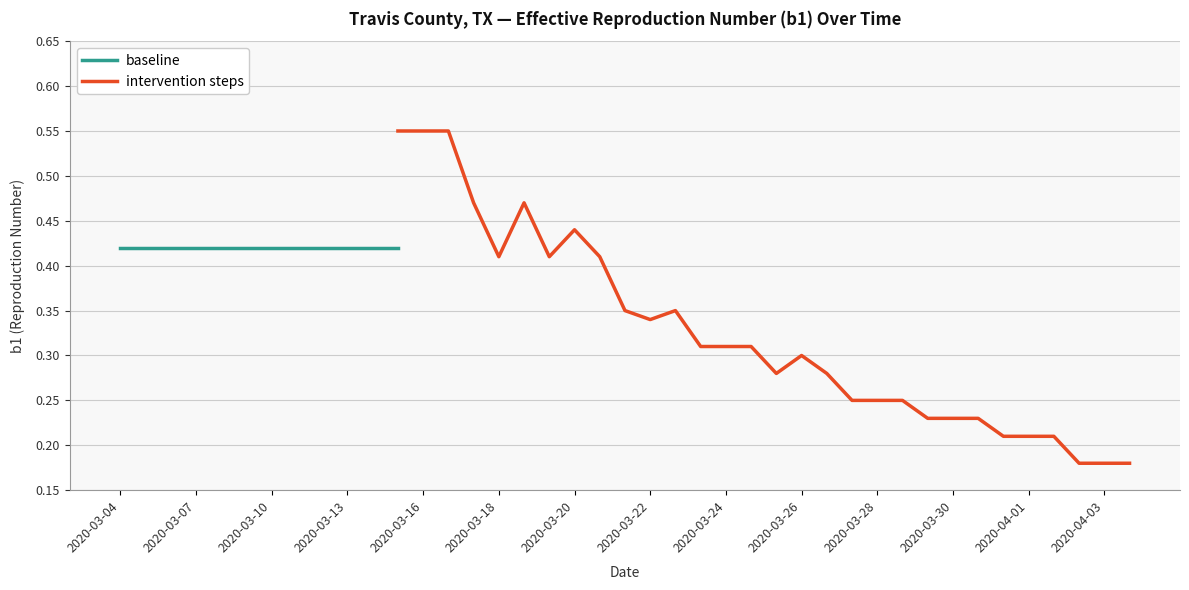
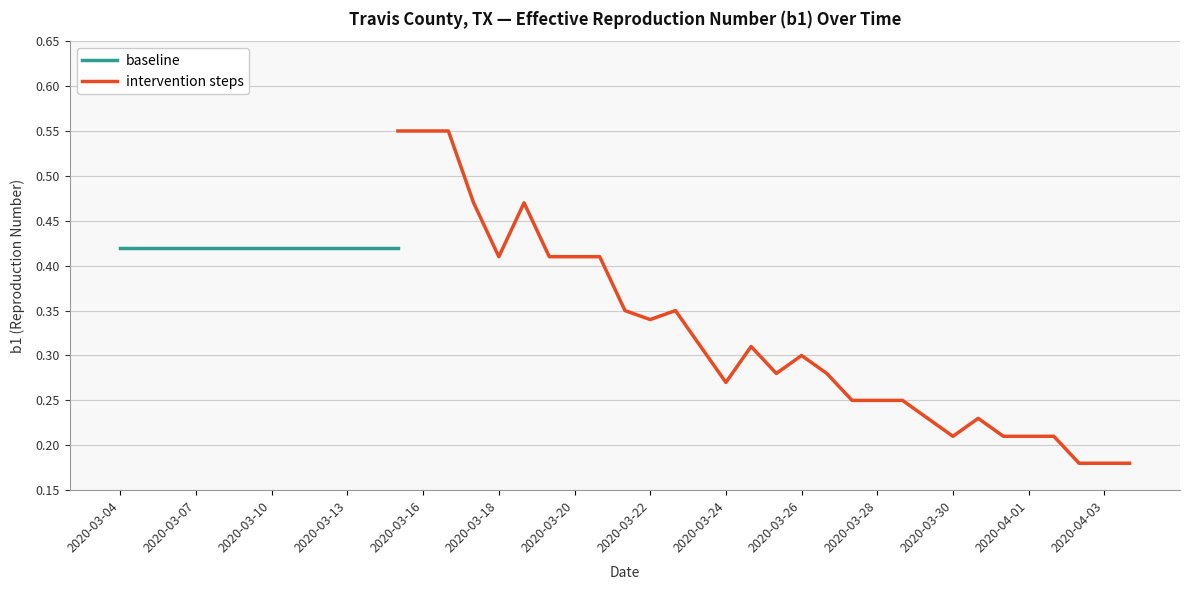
  {
    "baseline": {
      "2020-03-04": 0.42,
      "2020-03-07": 0.42,
      "2020-03-10": 0.42,
      "2020-03-13": 0.42
    },
    "intervention steps": {
      "2020-03-16": 0.55,
      "2020-03-18": 0.41,
-     "2020-03-20": 0.44,
+     "2020-03-20": 0.41,
      "2020-03-22": 0.34,
-     "2020-03-24": 0.31,
+     "2020-03-24": 0.27,
      "2020-03-26": 0.30,
      "2020-03-28": 0.25,
-     "2020-03-30": 0.23,
+     "2020-03-30": 0.21,
      "2020-04-01": 0.21,
      "2020-04-03": 0.18
    }
  }
